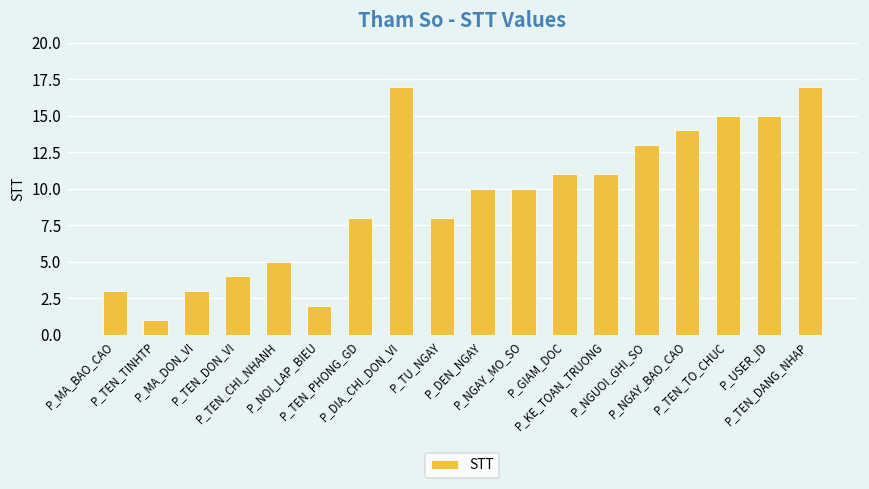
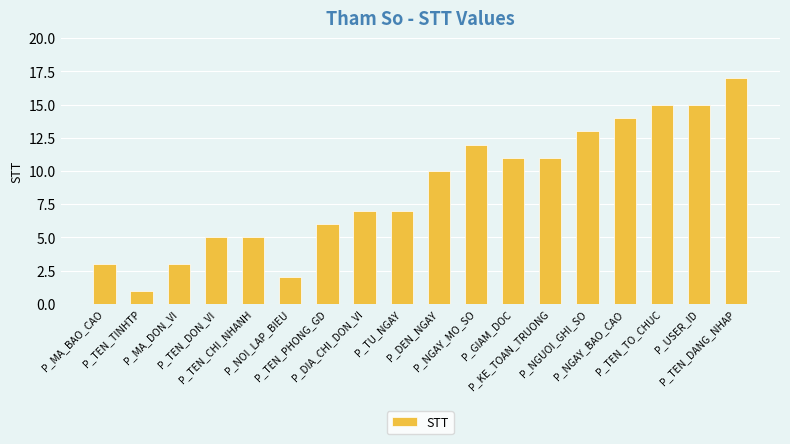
  {
    "P_MA_BAO_CAO": 3,
    "P_TEN_TINHTP": 1,
    "P_MA_DON_VI": 3,
-   "P_TEN_DON_VI": 4,
+   "P_TEN_DON_VI": 5,
    "P_TEN_CHI_NHANH": 5,
    "P_NOI_LAP_BIEU": 2,
-   "P_TEN_PHONG_GD": 8,
-   "P_DIA_CHI_DON_VI": 17,
-   "P_TU_NGAY": 8,
+   "P_TEN_PHONG_GD": 6,
+   "P_DIA_CHI_DON_VI": 7,
+   "P_TU_NGAY": 7,
    "P_DEN_NGAY": 10,
-   "P_NGAY_MO_SO": 10,
+   "P_NGAY_MO_SO": 12,
    "P_GIAM_DOC": 11,
    "P_KE_TOAN_TRUONG": 11,
    "P_NGUOI_GHI_SO": 13,
    "P_NGAY_BAO_CAO": 14,
    "P_TEN_TO_CHUC": 15,
    "P_USER_ID": 15,
    "P_TEN_DANG_NHAP": 17
  }
